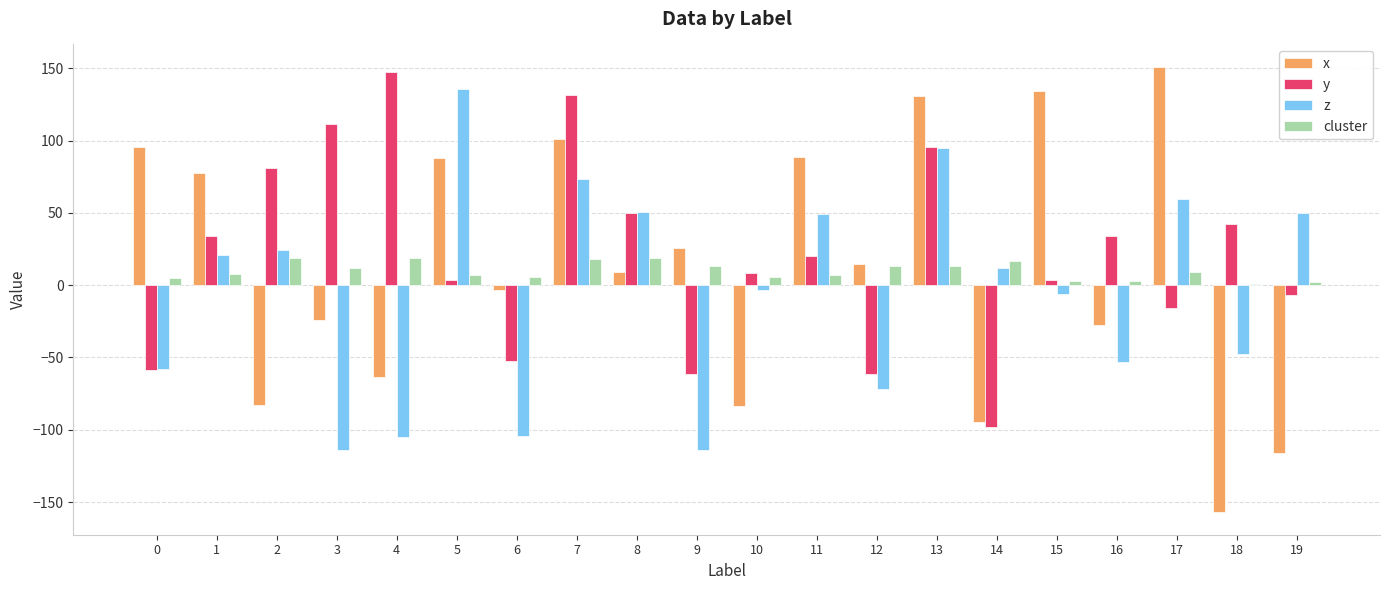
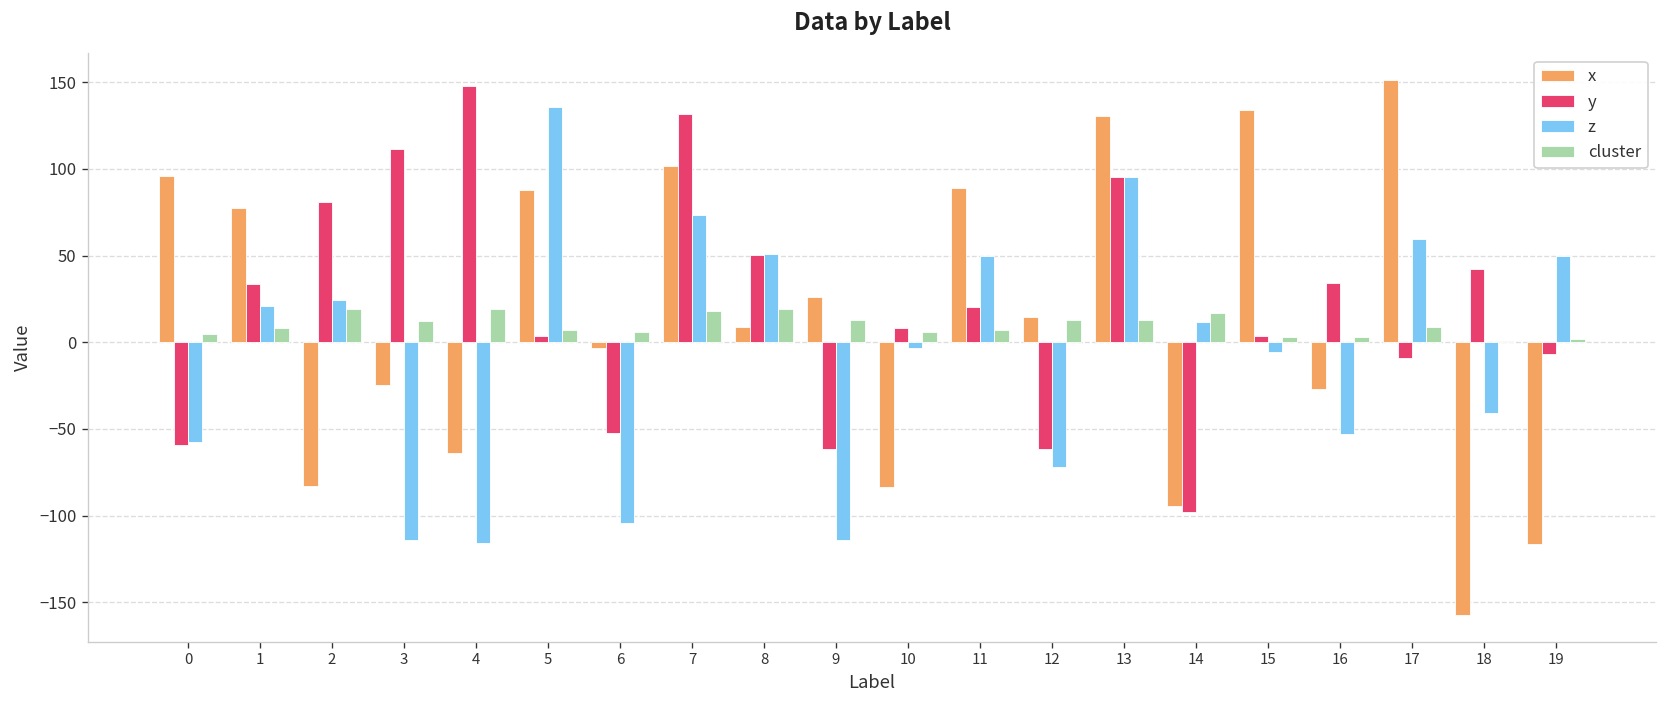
  {
    "x": {
      "0": 96,
      "1": 77,
      "2": -83,
      "3": -24,
      "4": -64,
      "5": 88,
      "6": -3,
      "7": 101,
      "8": 9,
      "9": 26,
      "10": -84,
      "11": 89,
      "12": 14,
      "13": 131,
      "14": -95,
      "15": 134,
      "16": -27,
      "17": 151,
      "18": -157,
      "19": -116
    },
    "y": {
      "0": -59,
      "1": 34,
      "2": 81,
      "3": 111,
      "4": 148,
      "5": 4,
      "6": -53,
      "7": 131,
      "8": 50,
      "9": -61,
      "10": 8,
      "11": 20,
      "12": -61,
      "13": 95,
      "14": -98,
      "15": 3,
      "16": 34,
-     "17": -15,
+     "17": -9,
      "18": 42,
      "19": -7
    },
    "z": {
      "0": -58,
      "1": 21,
      "2": 25,
      "3": -114,
-     "4": -105,
+     "4": -116,
      "5": 136,
      "6": -104,
      "7": 74,
      "8": 51,
      "9": -114,
      "10": -3,
      "11": 50,
      "12": -72,
      "13": 95,
      "14": 12,
      "15": -6,
      "16": -53,
      "17": 59,
-     "18": -48,
+     "18": -41,
      "19": 50
    },
    "cluster": {
      "0": 5,
      "1": 8,
      "2": 19,
      "3": 12,
      "4": 19,
      "5": 7,
      "6": 6,
      "7": 18,
      "8": 19,
      "9": 13,
      "10": 6,
      "11": 7,
      "12": 13,
      "13": 13,
      "14": 17,
      "15": 3,
      "16": 3,
      "17": 9,
      "19": 2
    }
  }
